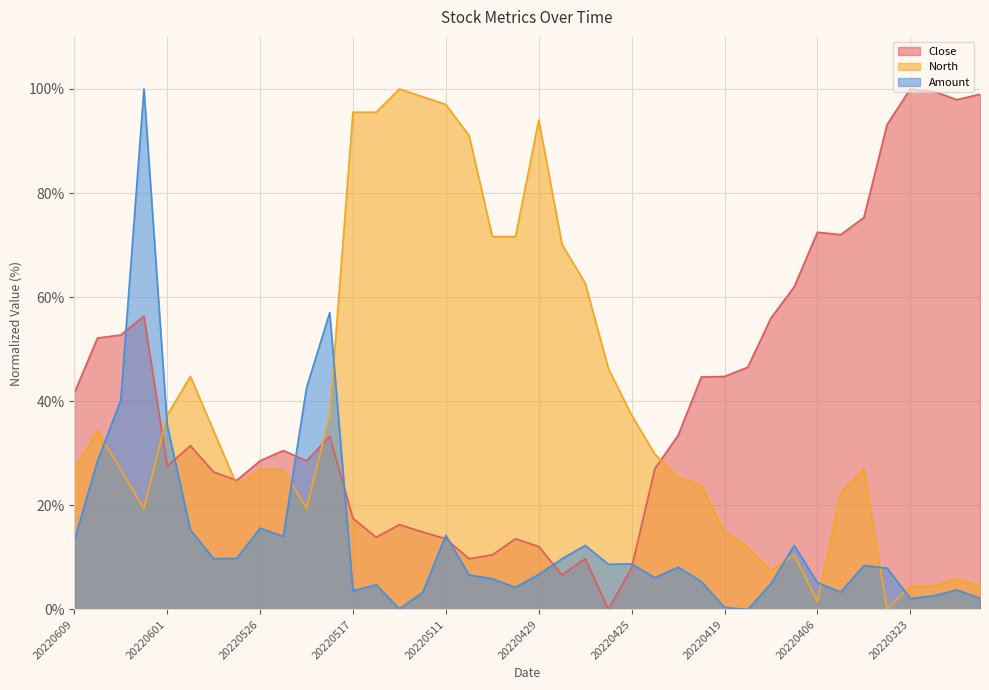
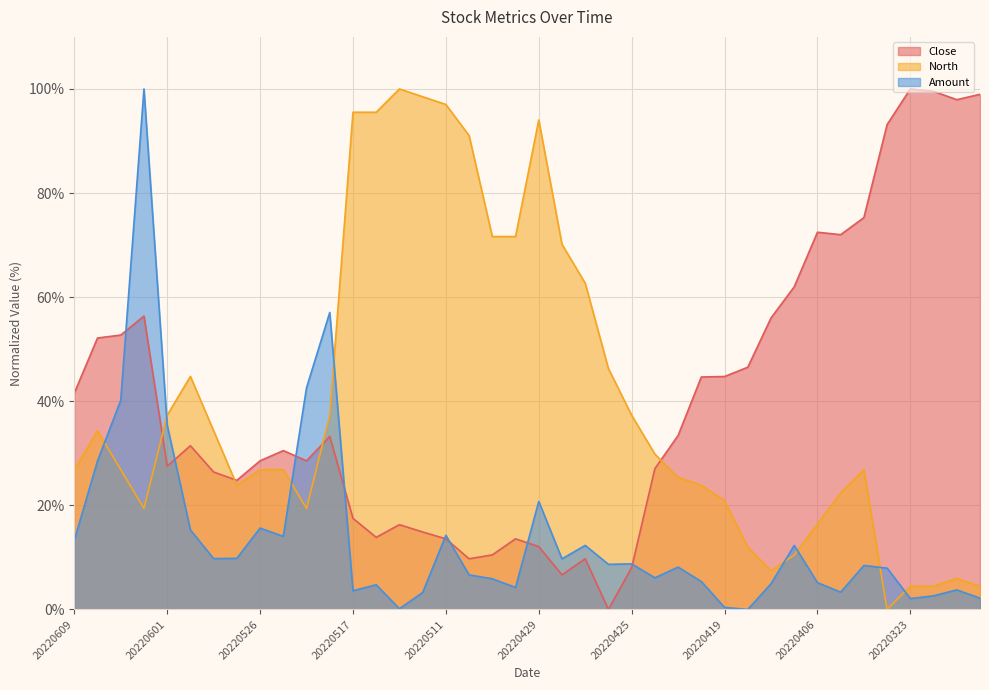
  {
    "Close": {
      "20220609": "42%",
      "20220601": "28%",
      "20220526": "29%",
      "20220517": "18%",
      "20220511": "14%",
      "20220429": "12%",
      "20220425": "8%",
      "20220419": "45%",
      "20220406": "72%"
    },
    "North": {
      "20220609": "27%",
      "20220601": "37%",
      "20220526": "27%",
      "20220517": "96%",
      "20220511": "97%",
      "20220429": "94%",
      "20220425": "37%",
-     "20220419": "15%",
-     "20220406": "1%",
+     "20220419": "21%",
+     "20220406": "16%",
      "20220323": "4%"
    },
    "Amount": {
      "20220609": "13%",
      "20220601": "35%",
      "20220526": "16%",
      "20220517": "4%",
      "20220511": "14%",
-     "20220429": "7%",
+     "20220429": "21%",
      "20220425": "9%",
      "20220419": "0%",
      "20220406": "5%",
      "20220323": "2%"
    }
  }
